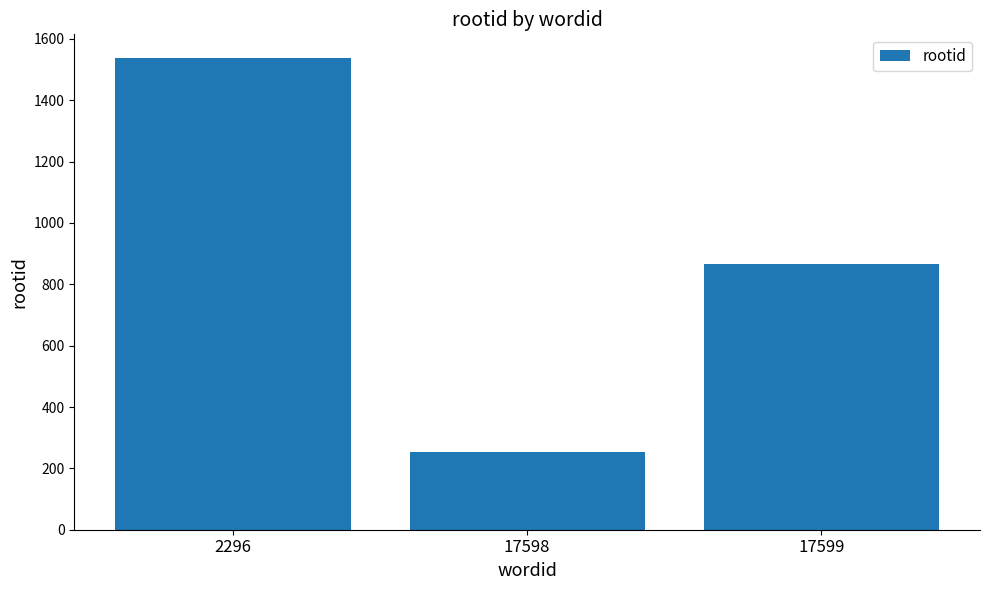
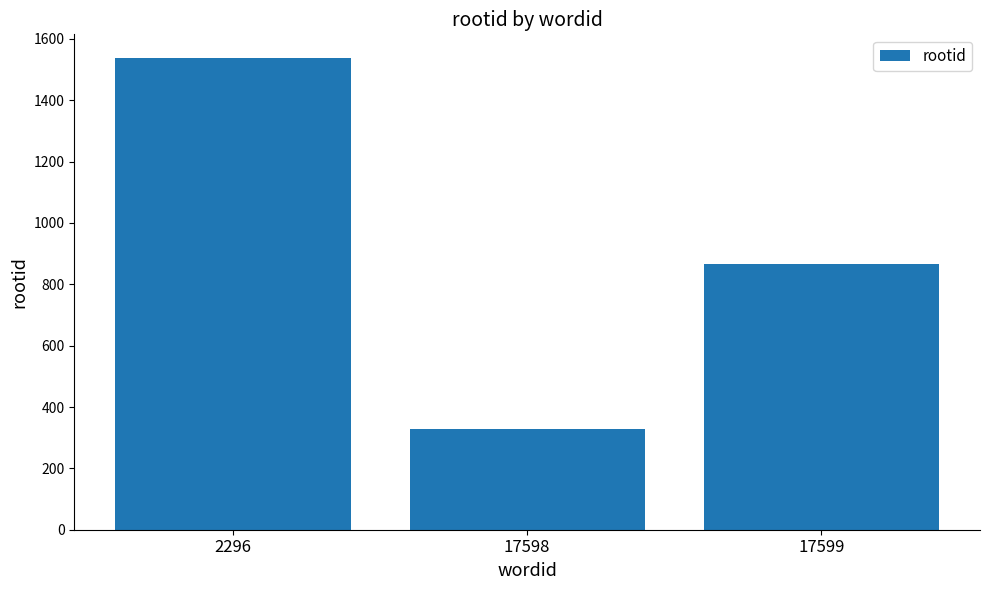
  {
    "2296": 1540,
-   "17598": 250,
+   "17598": 330,
    "17599": 870
  }
